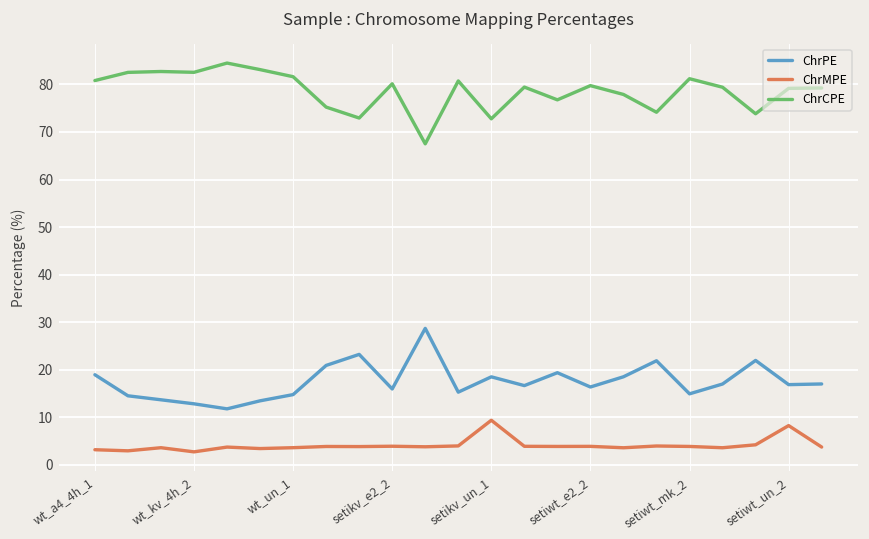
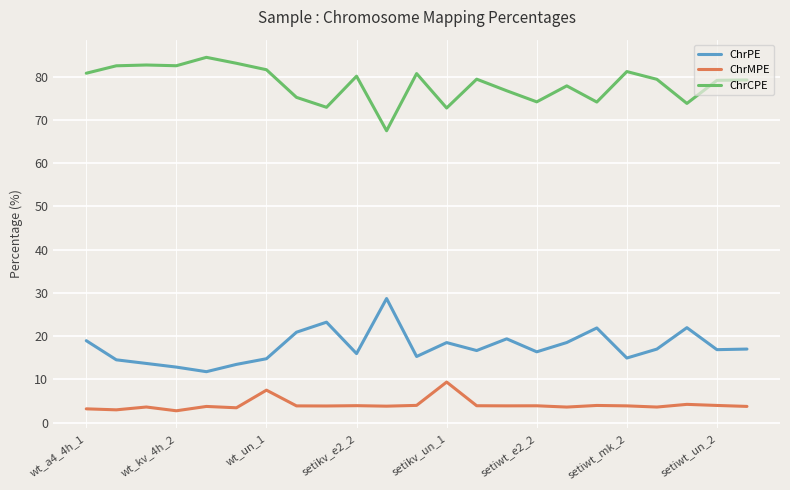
  {
    "ChrPE": {
      "wt_a4_4h_1": 19,
      "wt_kv_4h_2": 13,
      "wt_un_1": 15,
      "setikv_e2_2": 16,
      "setikv_un_1": 19,
      "setiwt_e2_2": 16,
      "setiwt_mk_2": 15,
      "setiwt_un_2": 17
    },
    "ChrMPE": {
      "wt_a4_4h_1": 3,
      "wt_kv_4h_2": 3,
-     "wt_un_1": 4,
+     "wt_un_1": 8,
      "setikv_e2_2": 4,
      "setikv_un_1": 9,
      "setiwt_e2_2": 4,
      "setiwt_mk_2": 4,
-     "setiwt_un_2": 8
+     "setiwt_un_2": 4
    },
    "ChrCPE": {
      "wt_a4_4h_1": 81,
      "wt_kv_4h_2": 83,
      "wt_un_1": 82,
      "setikv_e2_2": 80,
      "setikv_un_1": 73,
-     "setiwt_e2_2": 80,
+     "setiwt_e2_2": 74,
      "setiwt_mk_2": 81
    }
  }
